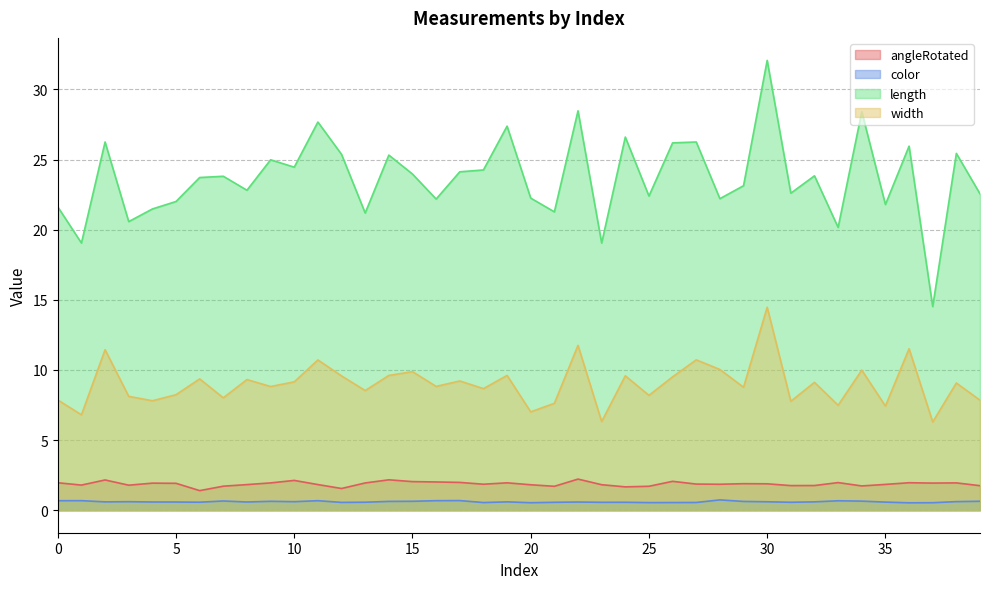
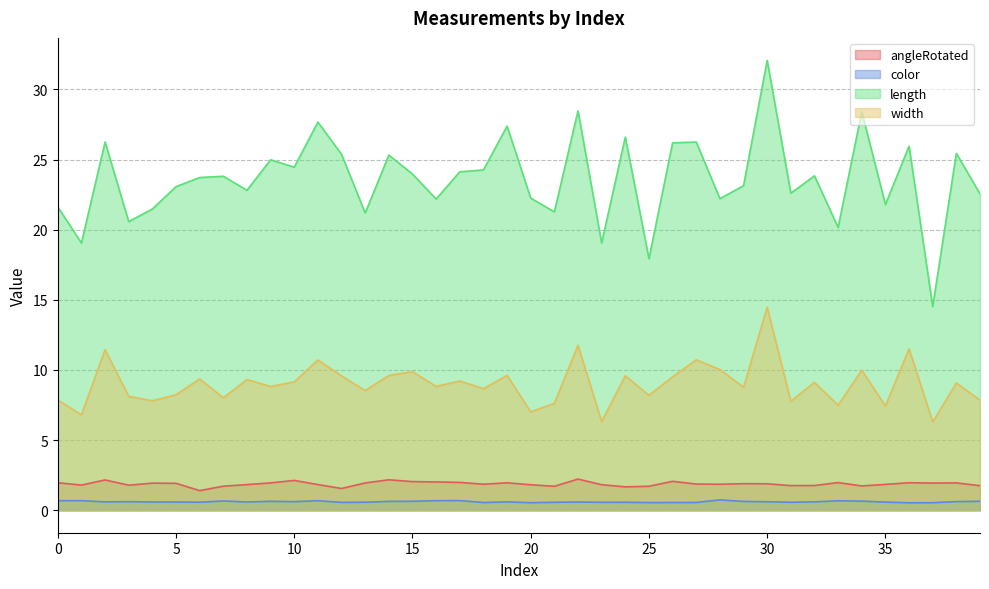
  {
    "angleRotated": {
      "0": 2.0,
      "5": 1.9,
      "10": 2.1,
      "15": 2.0,
      "20": 1.8,
      "25": 1.7,
      "30": 1.9,
      "35": 1.8
    },
    "color": {
      "0": 0.7,
      "5": 0.6,
      "10": 0.6,
      "15": 0.6,
      "20": 0.5,
      "25": 0.5,
      "30": 0.6,
      "35": 0.6
    },
    "length": {
      "0": 21.6,
-     "5": 22.0,
+     "5": 23.1,
      "10": 24.5,
      "15": 24.0,
      "20": 22.2,
-     "25": 22.4,
+     "25": 17.9,
      "30": 32.1,
      "35": 21.8
    },
    "width": {
      "0": 7.9,
      "5": 8.2,
      "10": 9.2,
      "15": 9.9,
      "20": 7.0,
      "25": 8.2,
      "30": 14.5,
      "35": 7.4
    }
  }
